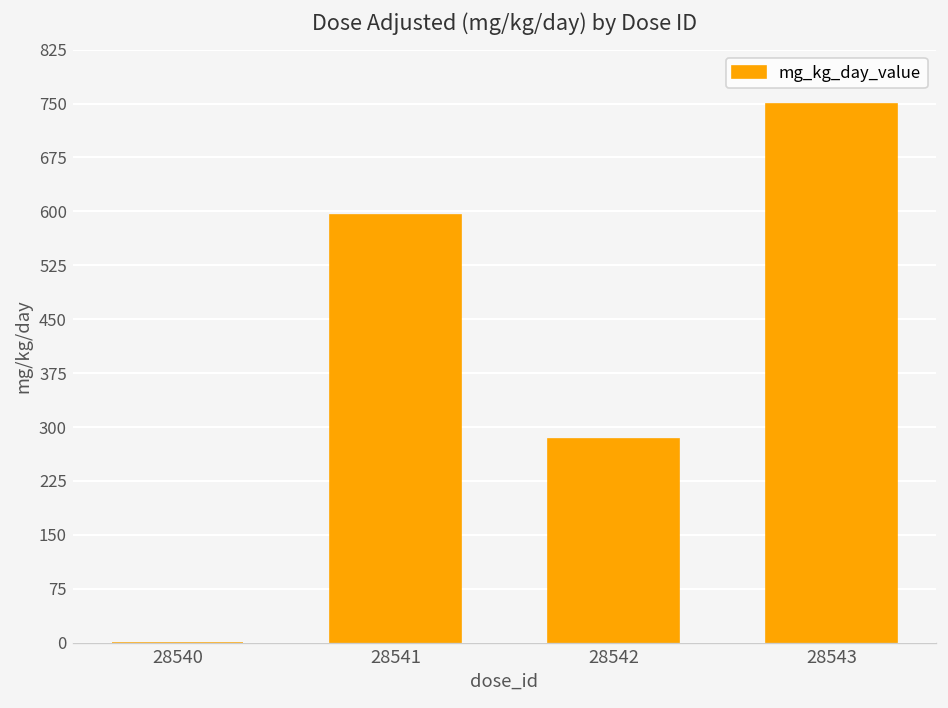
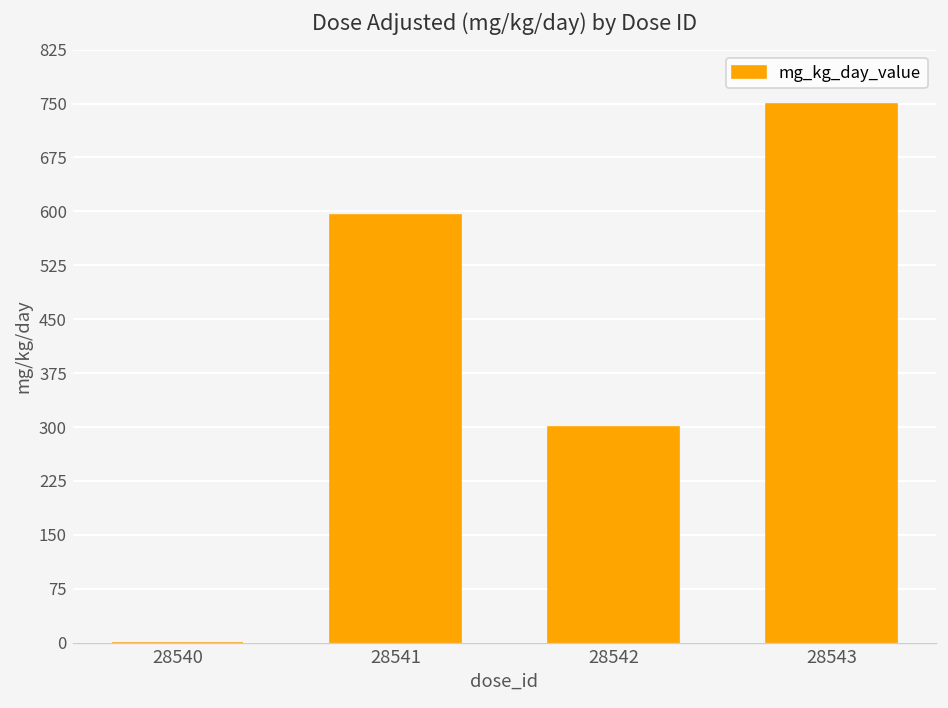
  {
    "28540": 0,
    "28541": 600,
-   "28542": 280,
+   "28542": 300,
    "28543": 750
  }
